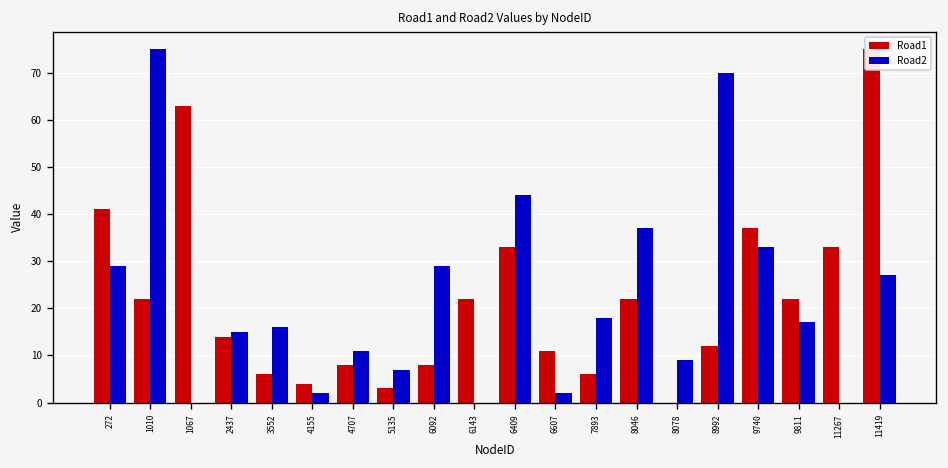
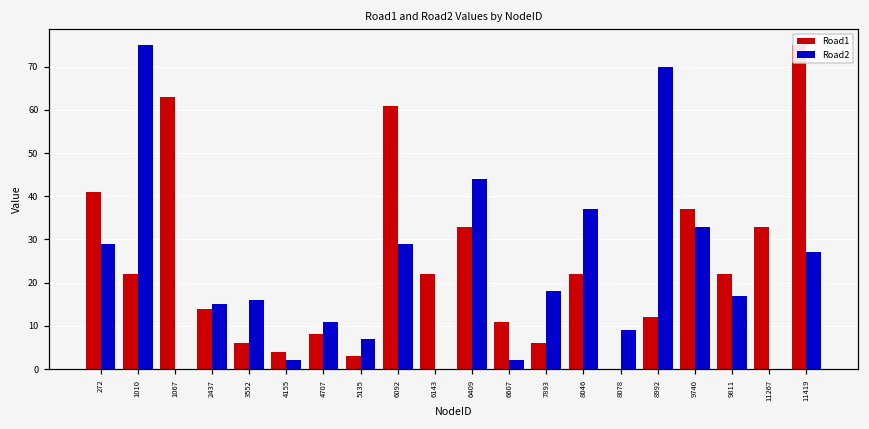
  {
    "Road1": {
      "272": 41,
      "1010": 22,
      "1067": 63,
      "2437": 14,
      "3552": 6,
      "4155": 4,
      "4707": 8,
      "5135": 3,
-     "6092": 8,
+     "6092": 61,
      "6143": 22,
      "6409": 33,
      "6607": 11,
      "7893": 6,
      "8046": 22,
      "8078": 0,
      "8992": 12,
      "9740": 37,
      "9811": 22,
      "11267": 33
    },
    "Road2": {
      "272": 29,
      "1010": 75,
      "1067": 0,
      "2437": 15,
      "3552": 16,
      "4155": 2,
      "4707": 11,
      "5135": 7,
      "6092": 29,
      "6143": 0,
      "6409": 44,
      "6607": 2,
      "7893": 18,
      "8046": 37,
      "8078": 9,
      "8992": 70,
      "9740": 33,
      "9811": 17,
      "11267": 0,
      "11419": 27
    }
  }
